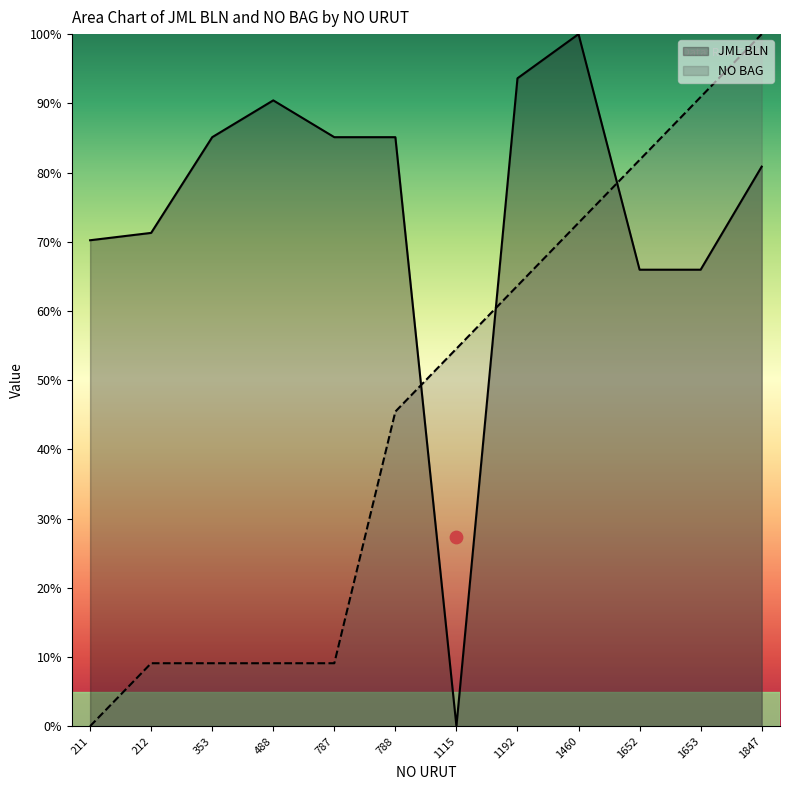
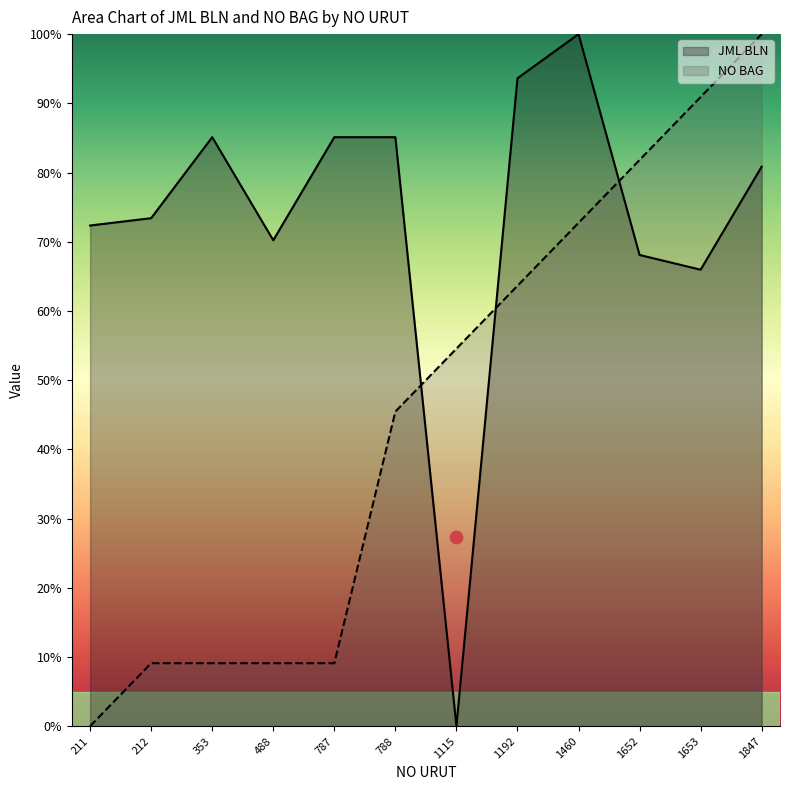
  {
    "JML BLN": {
-     "211": "70%",
-     "212": "71%",
+     "211": "72%",
+     "212": "73%",
      "353": "85%",
-     "488": "90%",
+     "488": "70%",
      "787": "85%",
      "788": "85%",
      "1192": "94%",
      "1460": "100%",
-     "1652": "66%",
+     "1652": "68%",
      "1653": "66%",
      "1847": "81%"
    },
    "NO BAG": {
      "212": "9%",
      "353": "9%",
      "488": "9%",
      "787": "9%",
      "788": "45%",
      "1115": "55%",
      "1192": "64%",
      "1460": "73%",
      "1652": "82%",
      "1653": "91%",
      "1847": "100%"
    }
  }
